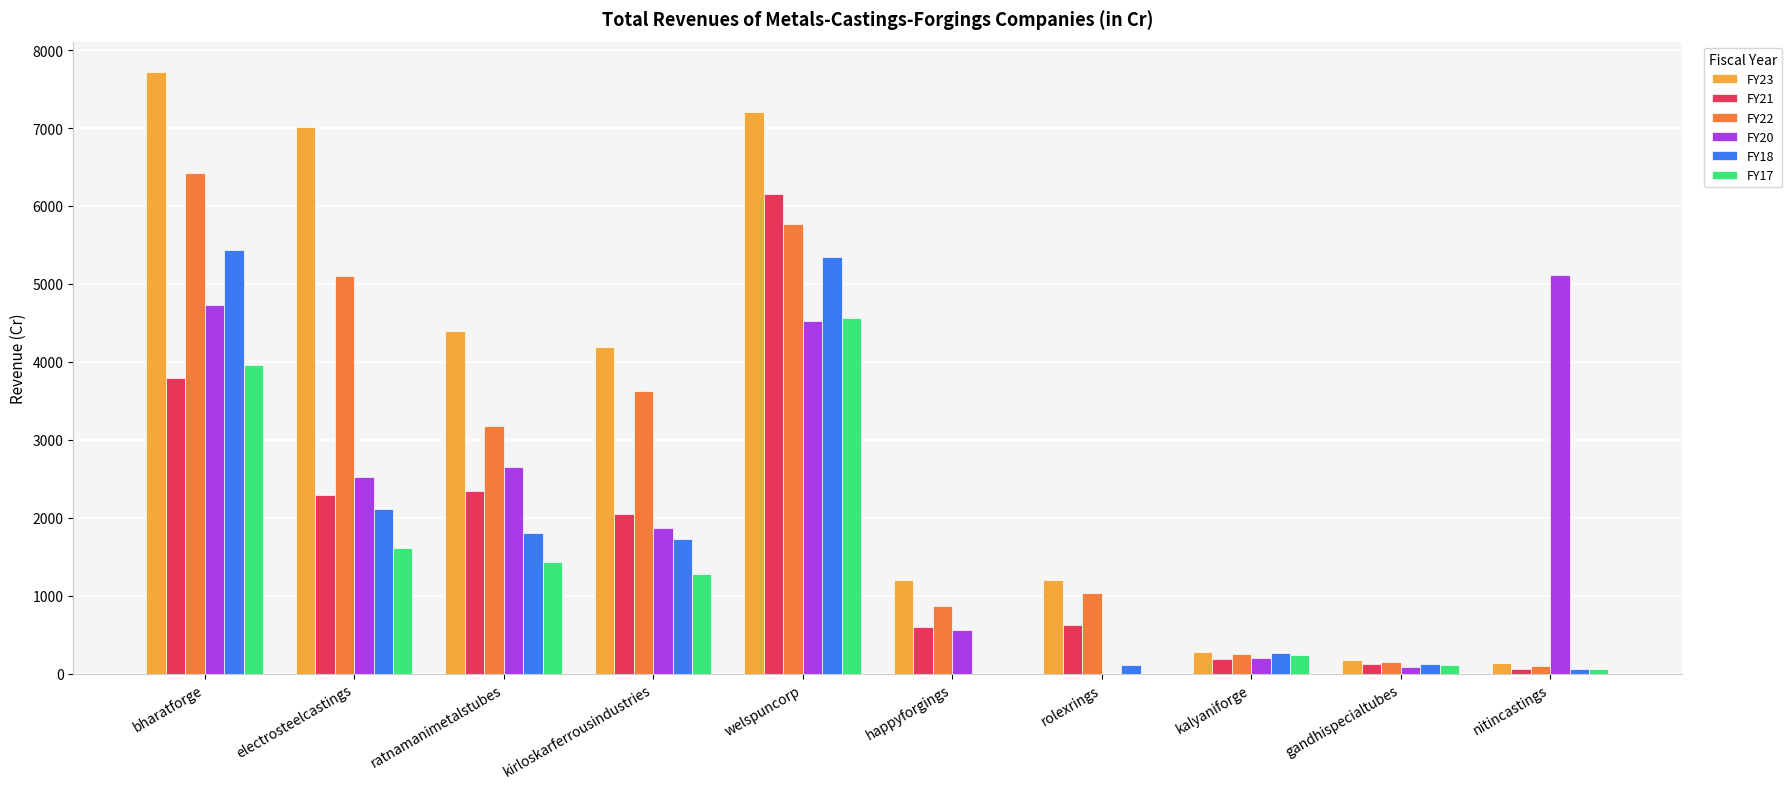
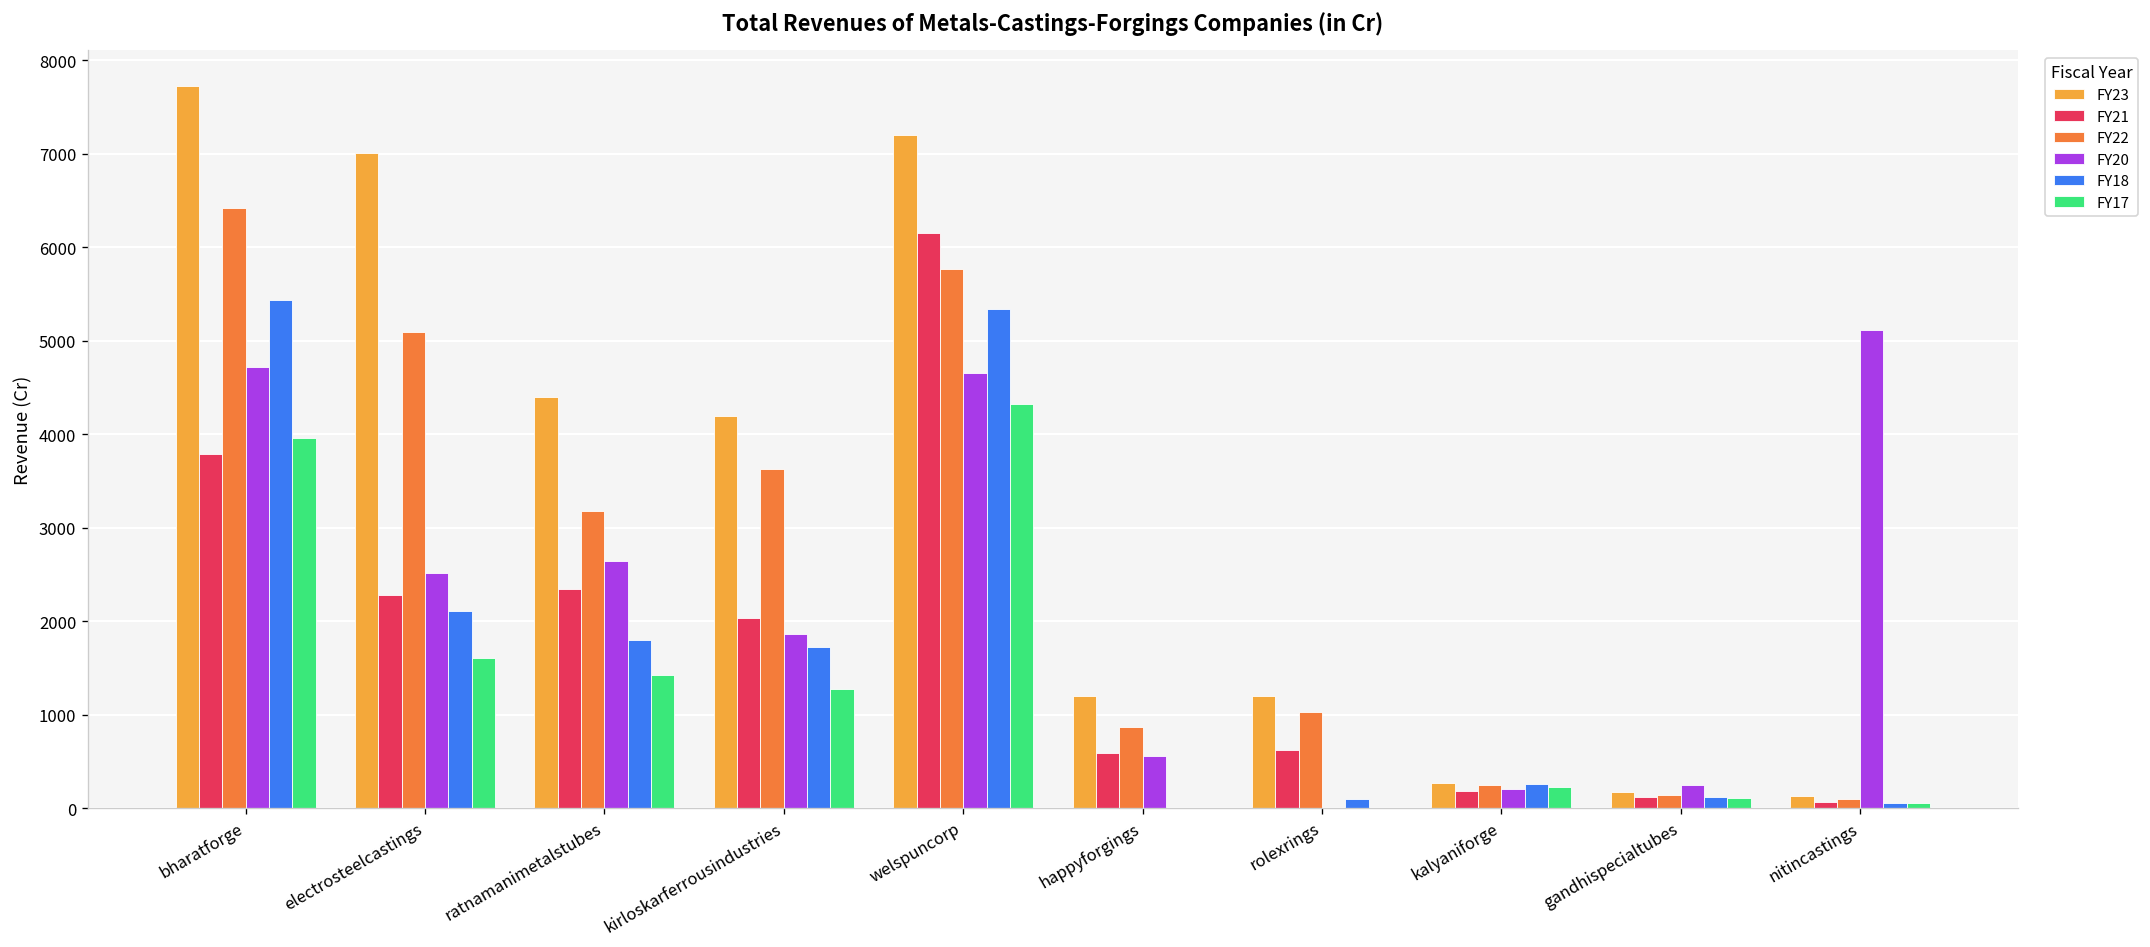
  {
    "FY21": {
      "bharatforge": 3800,
      "electrosteelcastings": 2300,
      "ratnamanimetalstubes": 2300,
      "kirloskarferrousindustries": 2000,
      "welspuncorp": 6200,
      "happyforgings": 600,
      "rolexrings": 600,
      "kalyaniforge": 200,
      "gandhispecialtubes": 100,
      "nitincastings": 100
    },
    "FY20": {
      "bharatforge": 4700,
      "electrosteelcastings": 2500,
      "ratnamanimetalstubes": 2600,
      "kirloskarferrousindustries": 1900,
-     "welspuncorp": 4500,
+     "welspuncorp": 4700,
      "happyforgings": 600,
      "rolexrings": 0,
      "kalyaniforge": 200,
-     "gandhispecialtubes": 100,
+     "gandhispecialtubes": 300,
      "nitincastings": 5100
    },
    "FY18": {
      "bharatforge": 5400,
      "electrosteelcastings": 2100,
      "ratnamanimetalstubes": 1800,
      "kirloskarferrousindustries": 1700,
      "welspuncorp": 5300,
      "happyforgings": 0,
      "rolexrings": 100,
      "kalyaniforge": 300,
      "gandhispecialtubes": 100,
      "nitincastings": 100
    },
    "FY17": {
      "bharatforge": 4000,
      "electrosteelcastings": 1600,
      "ratnamanimetalstubes": 1400,
      "kirloskarferrousindustries": 1300,
-     "welspuncorp": 4600,
+     "welspuncorp": 4300,
      "happyforgings": 0,
      "rolexrings": 0,
      "kalyaniforge": 200,
      "gandhispecialtubes": 100,
      "nitincastings": 100
    }
  }
